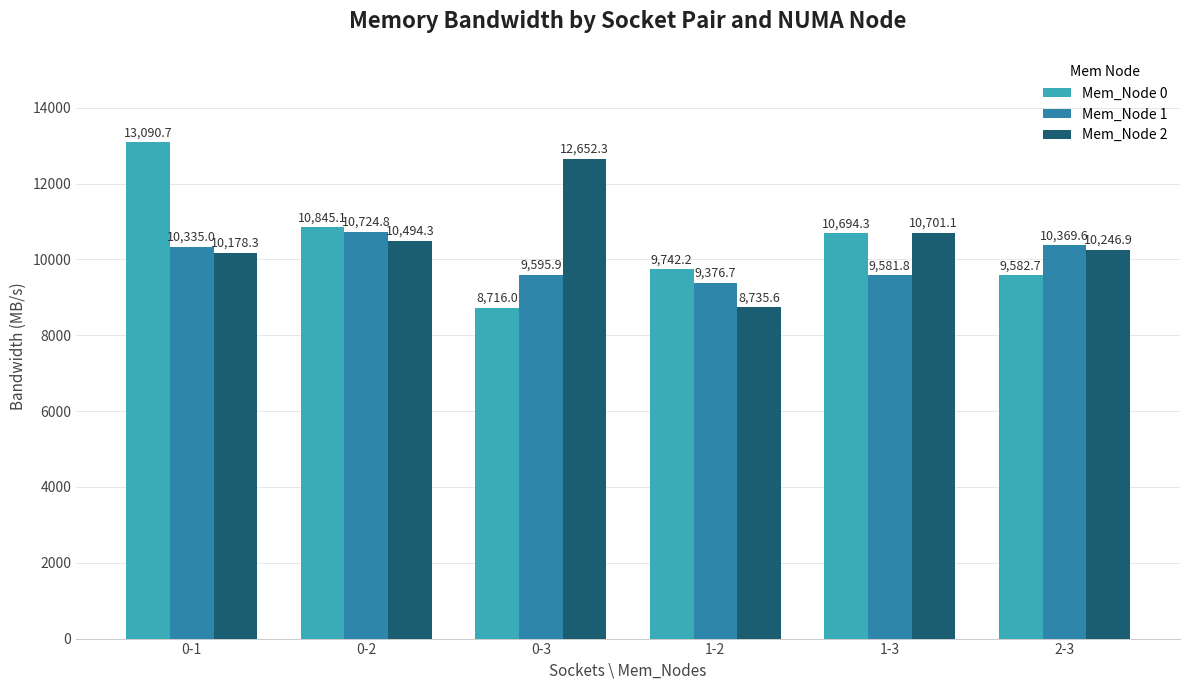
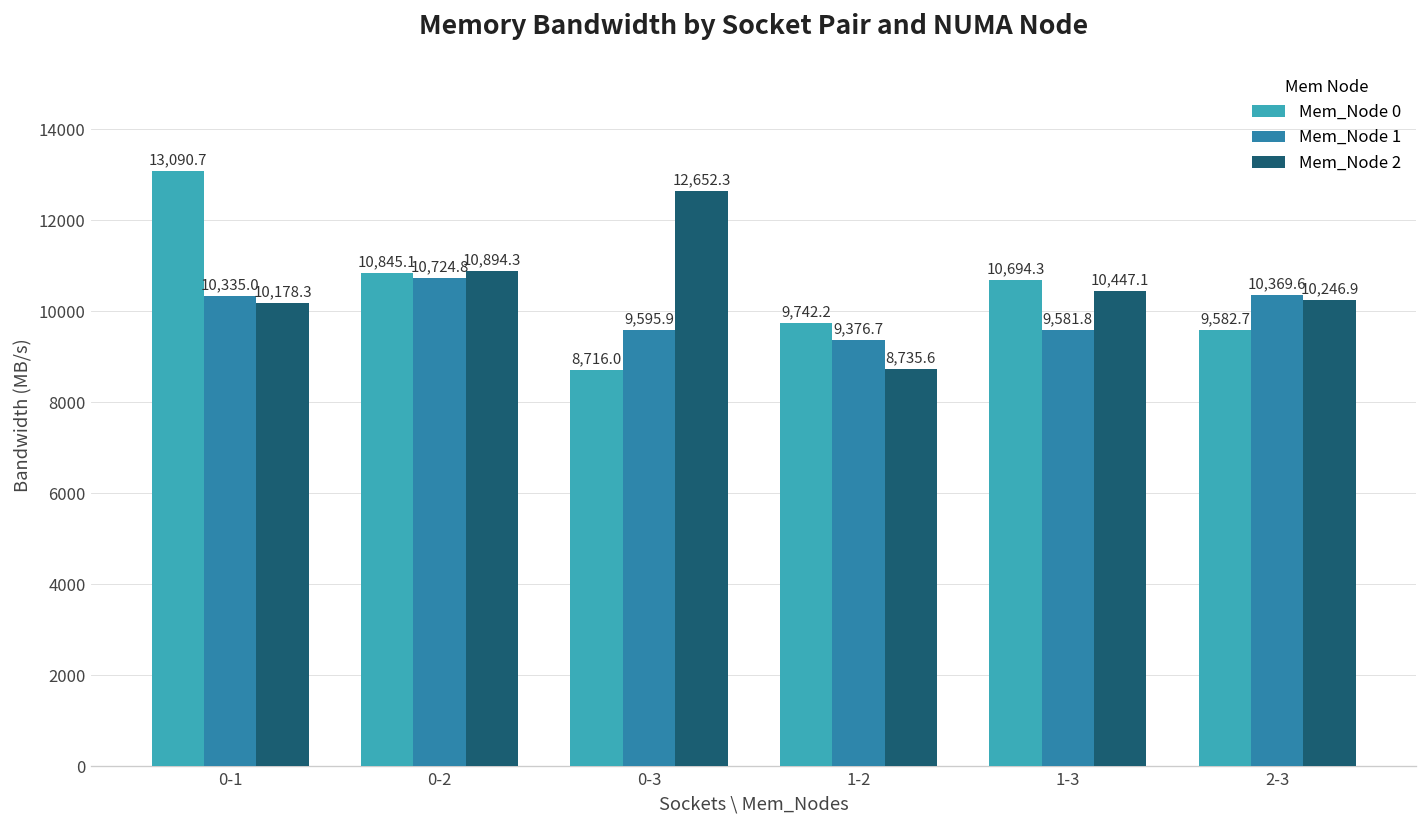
  {
    "Mem_Node 2": {
      "0-1": "10,178.3",
-     "0-2": "10,494.3",
+     "0-2": "10,894.3",
      "0-3": "12,652.3",
      "1-2": "8,735.6",
-     "1-3": "10,701.1",
+     "1-3": "10,447.1",
      "2-3": "10,246.9"
    }
  }
